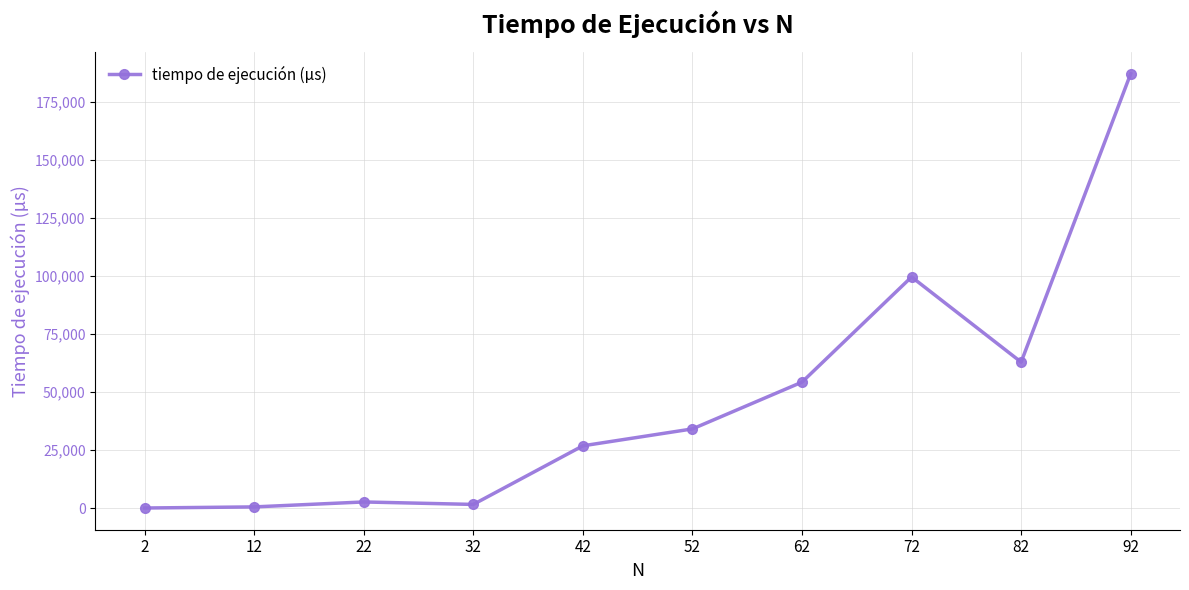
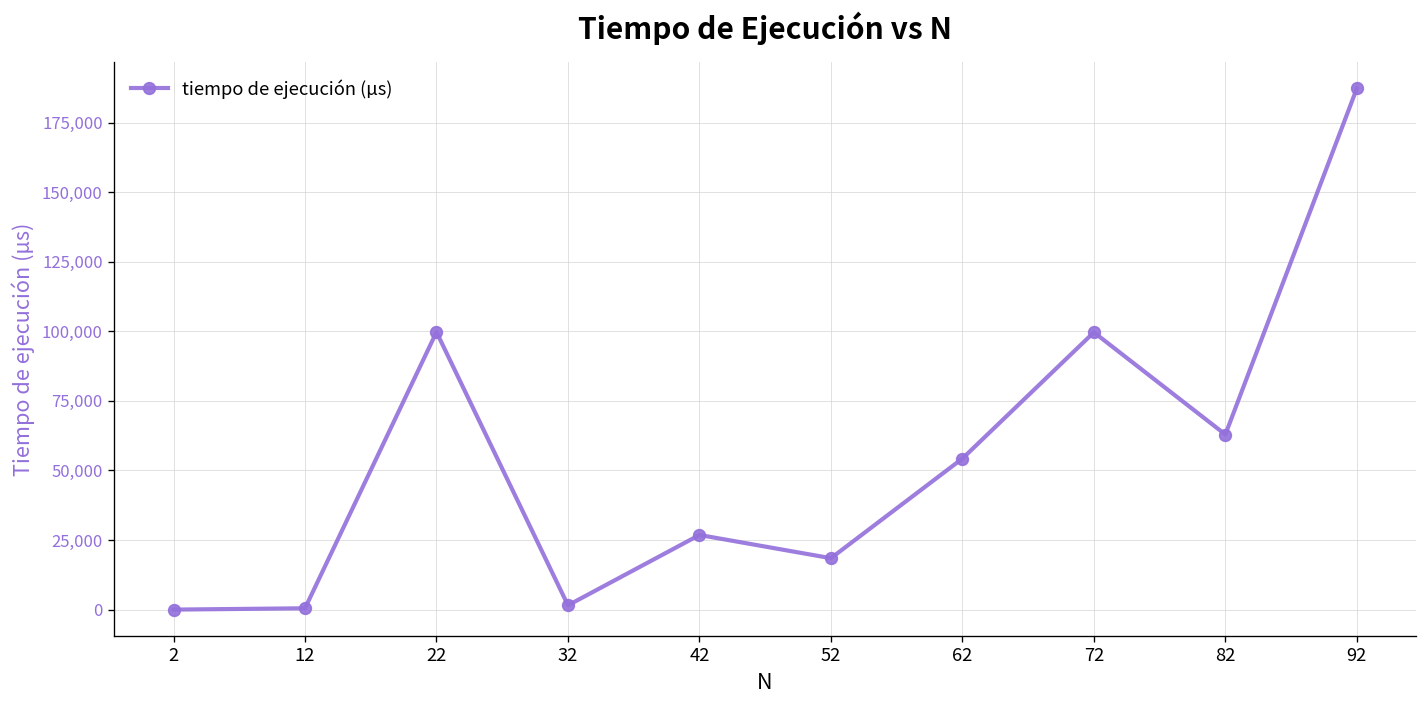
  {
    "2": "0",
    "12": "0",
-   "22": "3,000",
+   "22": "100,000",
    "32": "2,000",
    "42": "27,000",
-   "52": "34,000",
+   "52": "18,000",
    "62": "54,000",
    "72": "100,000",
    "82": "63,000",
    "92": "187,000"
  }
